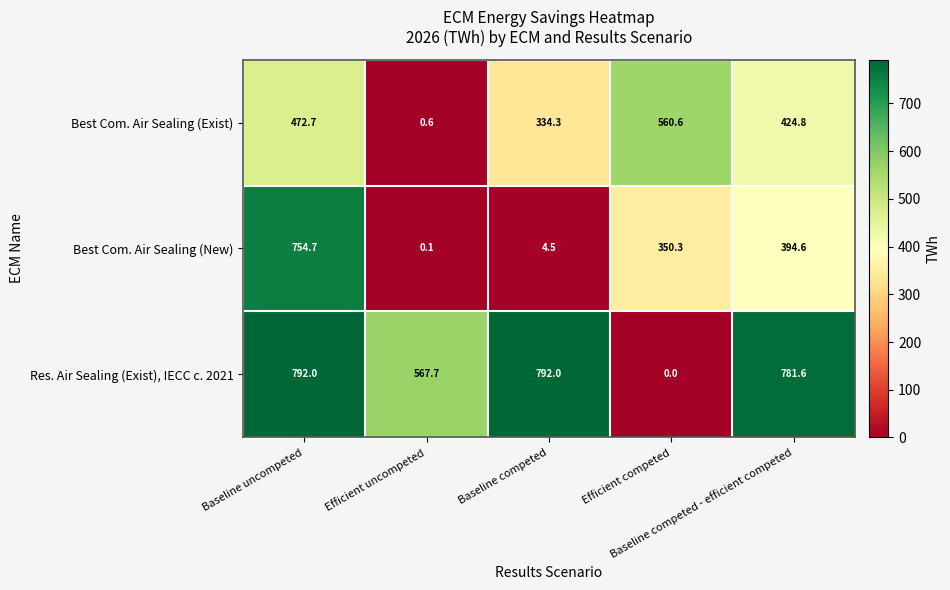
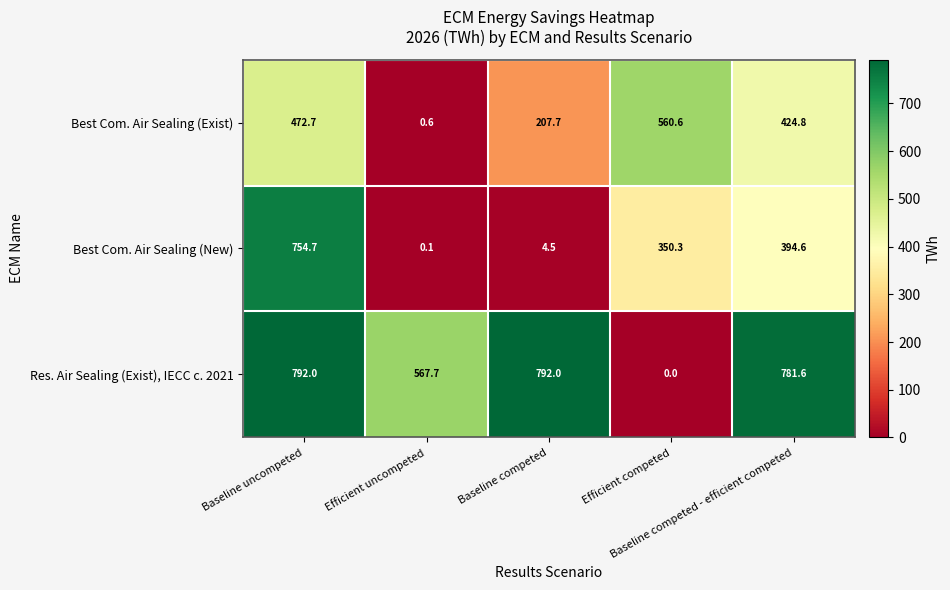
  {
    "Best Com. Air Sealing (Exist)": {
      "Baseline uncompeted": 472.7,
      "Efficient uncompeted": 0.6,
-     "Baseline competed": 334.3,
+     "Baseline competed": 207.7,
      "Efficient competed": 560.6,
      "Baseline competed - efficient competed": 424.8
    },
    "Best Com. Air Sealing (New)": {
      "Baseline uncompeted": 754.7,
      "Efficient uncompeted": 0.1,
      "Baseline competed": 4.5,
      "Efficient competed": 350.3,
      "Baseline competed - efficient competed": 394.6
    },
    "Res. Air Sealing (Exist), IECC c. 2021": {
      "Baseline uncompeted": 792.0,
      "Efficient uncompeted": 567.7,
      "Baseline competed": 792.0,
      "Efficient competed": 0.0,
      "Baseline competed - efficient competed": 781.6
    }
  }
